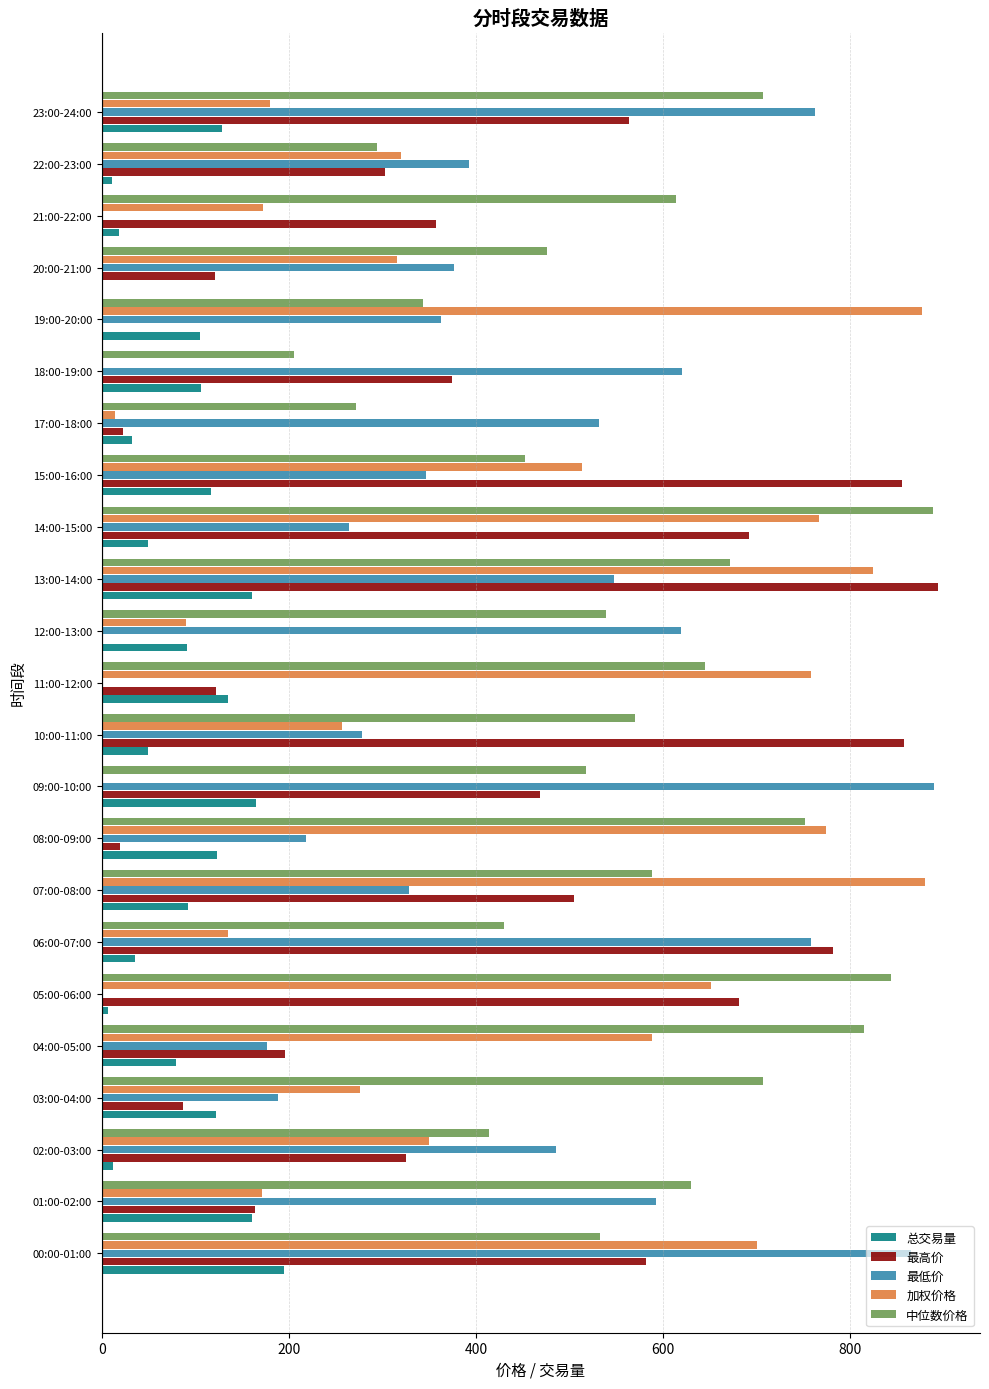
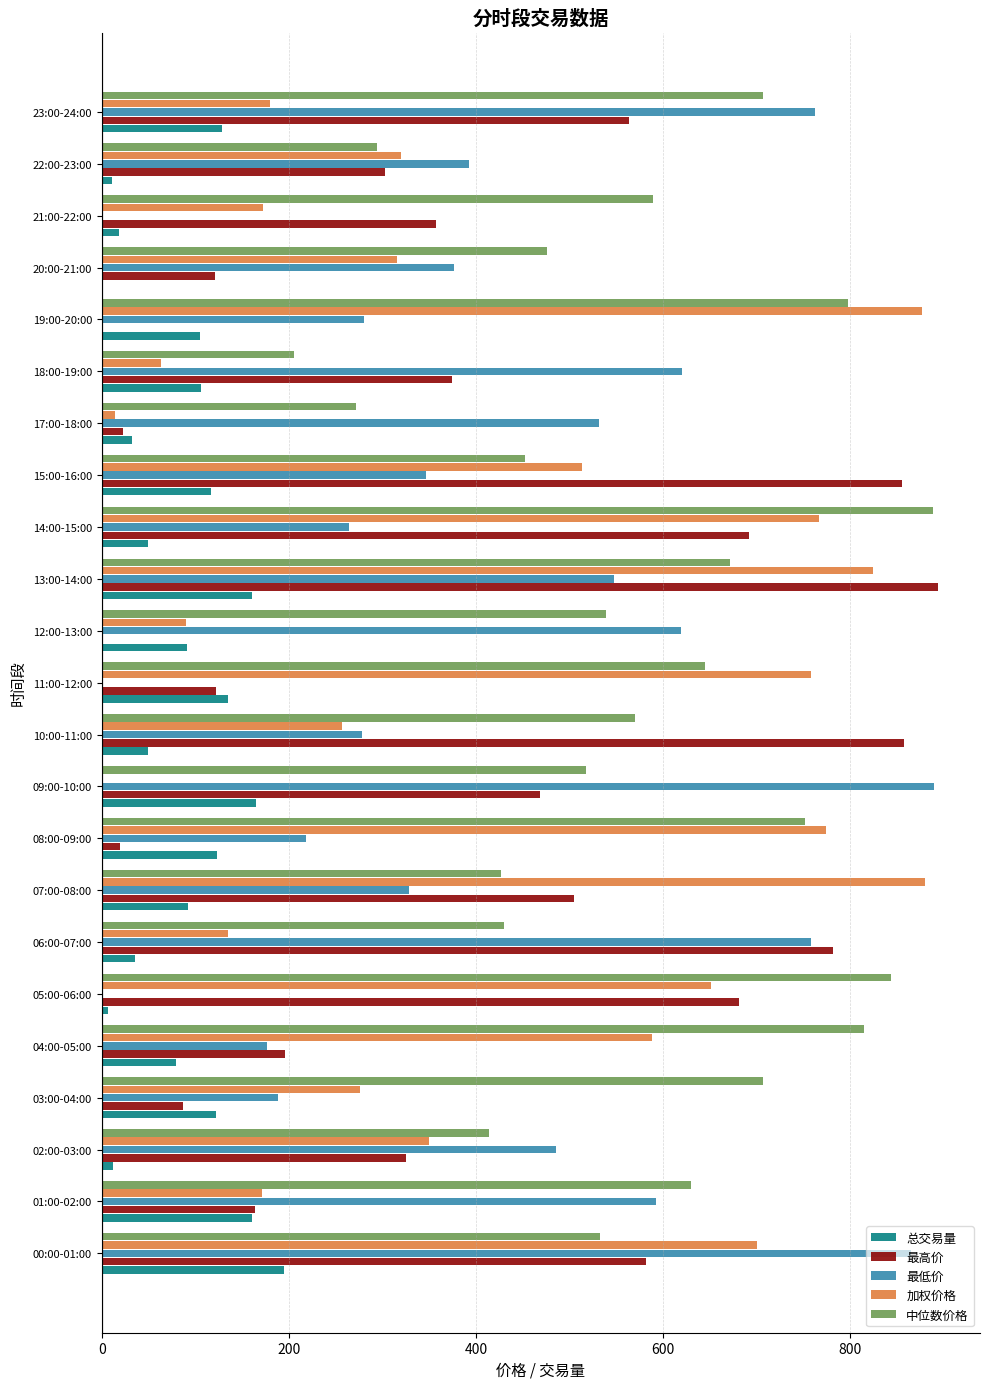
  {
    "总交易量": {
      "23:00-24:00": 130,
      "22:00-23:00": 10,
      "21:00-22:00": 20,
      "19:00-20:00": 110,
      "18:00-19:00": 110,
      "17:00-18:00": 30,
      "15:00-16:00": 120,
      "14:00-15:00": 50,
      "13:00-14:00": 160,
      "12:00-13:00": 90,
      "11:00-12:00": 140,
      "10:00-11:00": 50,
      "09:00-10:00": 160,
      "08:00-09:00": 120,
      "07:00-08:00": 90,
      "06:00-07:00": 40,
      "05:00-06:00": 10,
      "04:00-05:00": 80,
      "03:00-04:00": 120,
      "02:00-03:00": 10,
      "01:00-02:00": 160,
      "00:00-01:00": 190
    },
    "最高价": {
      "23:00-24:00": 560,
      "22:00-23:00": 300,
      "21:00-22:00": 360,
      "20:00-21:00": 120,
      "19:00-20:00": 0,
      "18:00-19:00": 370,
      "17:00-18:00": 20,
      "15:00-16:00": 860,
      "14:00-15:00": 690,
      "13:00-14:00": 890,
      "12:00-13:00": 0,
      "11:00-12:00": 120,
      "10:00-11:00": 860,
      "09:00-10:00": 470,
      "08:00-09:00": 20,
      "07:00-08:00": 510,
      "06:00-07:00": 780,
      "05:00-06:00": 680,
      "04:00-05:00": 200,
      "03:00-04:00": 90,
      "02:00-03:00": 330,
      "01:00-02:00": 160,
      "00:00-01:00": 580
    },
    "最低价": {
      "23:00-24:00": 760,
      "22:00-23:00": 390,
      "21:00-22:00": 0,
      "20:00-21:00": 380,
-     "19:00-20:00": 360,
+     "19:00-20:00": 280,
      "18:00-19:00": 620,
      "17:00-18:00": 530,
      "15:00-16:00": 350,
      "14:00-15:00": 260,
      "13:00-14:00": 550,
      "12:00-13:00": 620,
      "11:00-12:00": 0,
      "10:00-11:00": 280,
      "09:00-10:00": 890,
      "08:00-09:00": 220,
      "07:00-08:00": 330,
      "06:00-07:00": 760,
      "05:00-06:00": 0,
      "04:00-05:00": 180,
      "03:00-04:00": 190,
      "02:00-03:00": 490,
      "01:00-02:00": 590
    },
    "加权价格": {
      "23:00-24:00": 180,
      "22:00-23:00": 320,
      "21:00-22:00": 170,
      "20:00-21:00": 320,
      "19:00-20:00": 880,
-     "18:00-19:00": 0,
+     "18:00-19:00": 60,
      "17:00-18:00": 10,
      "15:00-16:00": 510,
      "14:00-15:00": 770,
      "13:00-14:00": 820,
      "12:00-13:00": 90,
      "11:00-12:00": 760,
      "10:00-11:00": 260,
      "09:00-10:00": 0,
      "08:00-09:00": 770,
      "07:00-08:00": 880,
      "06:00-07:00": 140,
      "05:00-06:00": 650,
      "04:00-05:00": 590,
      "03:00-04:00": 280,
      "02:00-03:00": 350,
      "01:00-02:00": 170,
      "00:00-01:00": 700
    },
    "中位数价格": {
      "23:00-24:00": 710,
      "22:00-23:00": 290,
-     "21:00-22:00": 610,
+     "21:00-22:00": 590,
      "20:00-21:00": 480,
-     "19:00-20:00": 340,
+     "19:00-20:00": 800,
      "18:00-19:00": 210,
      "17:00-18:00": 270,
      "15:00-16:00": 450,
      "14:00-15:00": 890,
      "13:00-14:00": 670,
      "12:00-13:00": 540,
      "11:00-12:00": 640,
      "10:00-11:00": 570,
      "09:00-10:00": 520,
      "08:00-09:00": 750,
-     "07:00-08:00": 590,
+     "07:00-08:00": 430,
      "06:00-07:00": 430,
      "05:00-06:00": 840,
      "04:00-05:00": 820,
      "03:00-04:00": 710,
      "02:00-03:00": 410,
      "01:00-02:00": 630,
      "00:00-01:00": 530
    }
  }
